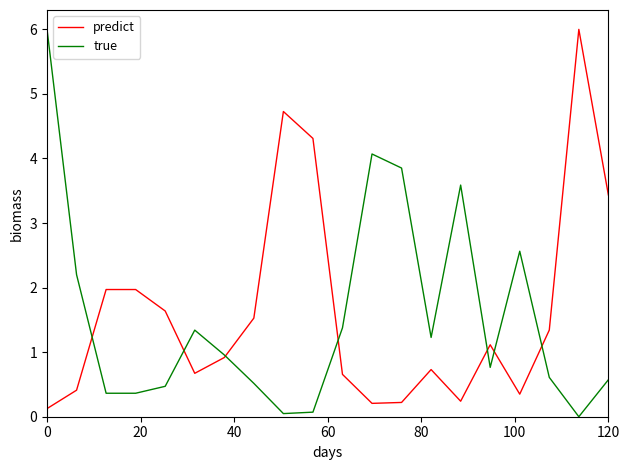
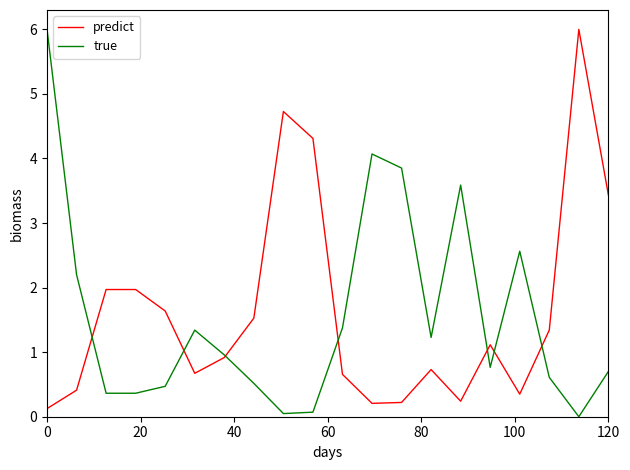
  {
    "predict": {
      "0": 0.1,
      "120": 3.4
    },
    "true": {
      "0": 6.0,
-     "120": 0.6
+     "120": 0.7
    }
  }
